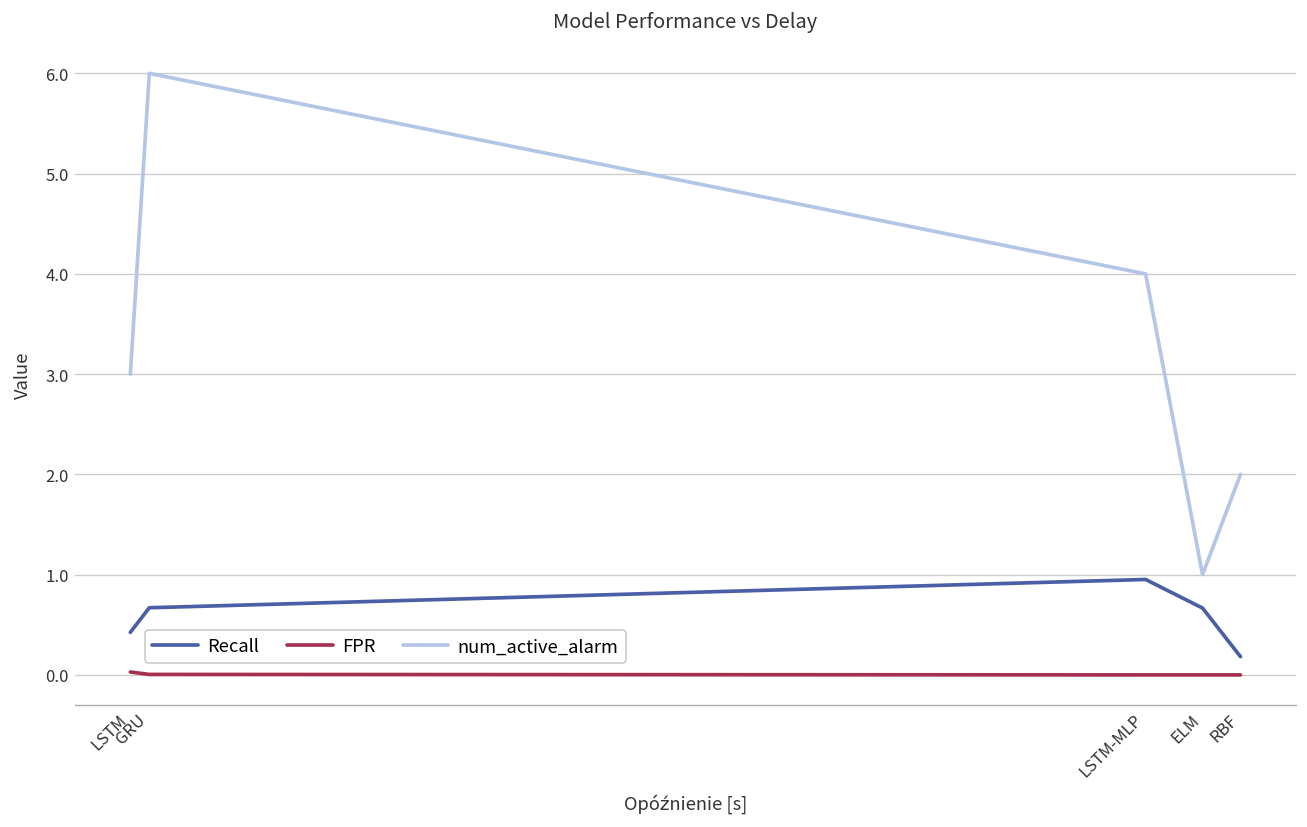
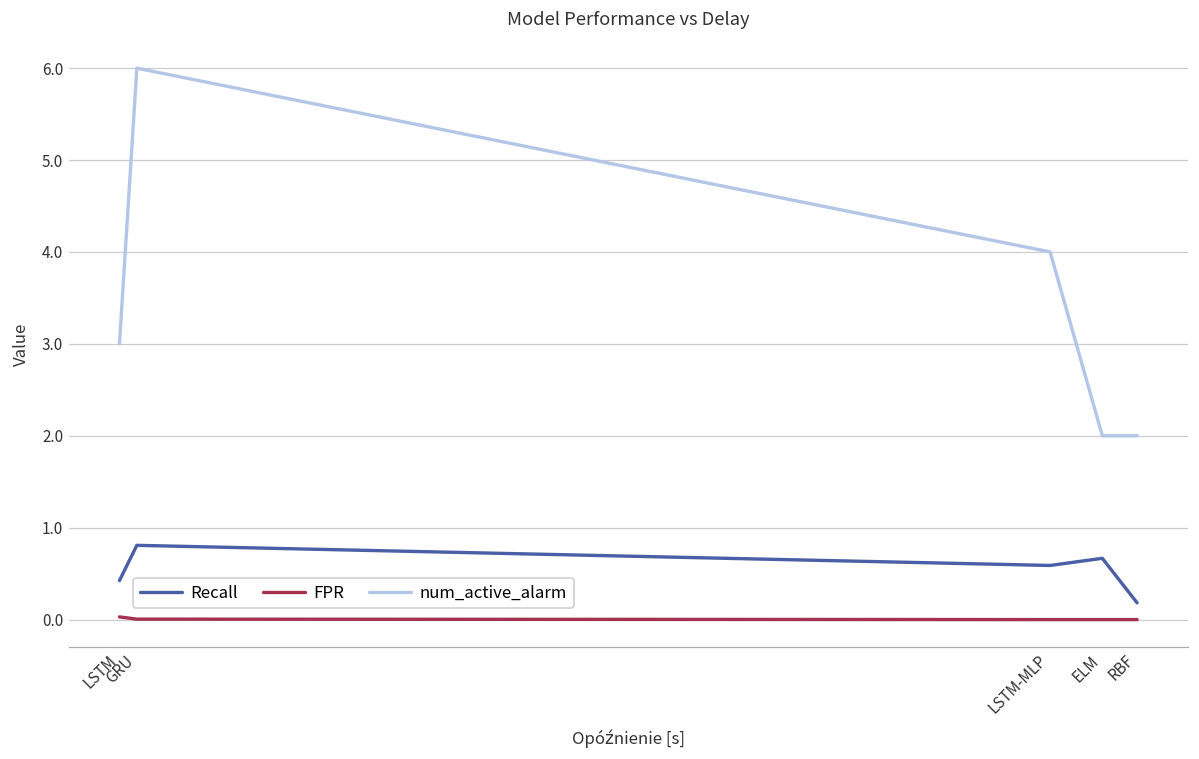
  {
    "Recall": {
      "LSTM": 0.4,
-     "GRU": 0.7,
-     "LSTM-MLP": 1.0,
+     "GRU": 0.8,
+     "LSTM-MLP": 0.6,
      "ELM": 0.7,
      "RBF": 0.2
    },
    "FPR": {
      "LSTM": 0.0,
      "GRU": 0.0,
      "LSTM-MLP": 0.0,
      "ELM": 0.0,
      "RBF": 0.0
    },
    "num_active_alarm": {
      "LSTM": 3,
      "GRU": 6,
      "LSTM-MLP": 4,
-     "ELM": 1,
+     "ELM": 2,
      "RBF": 2
    }
  }
